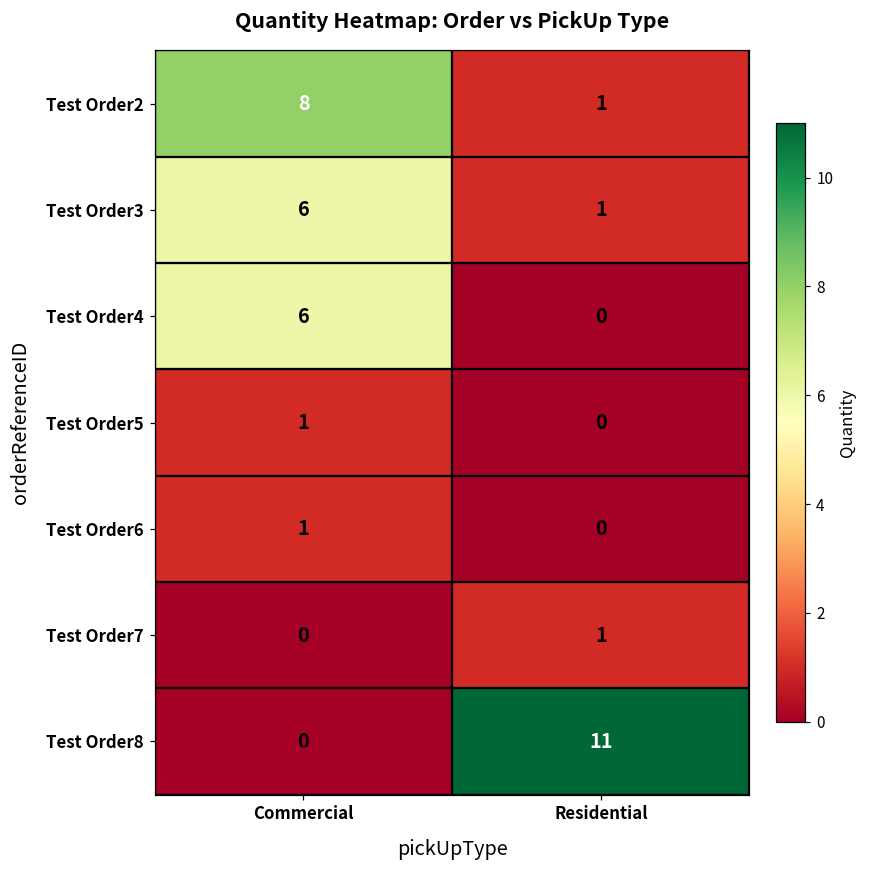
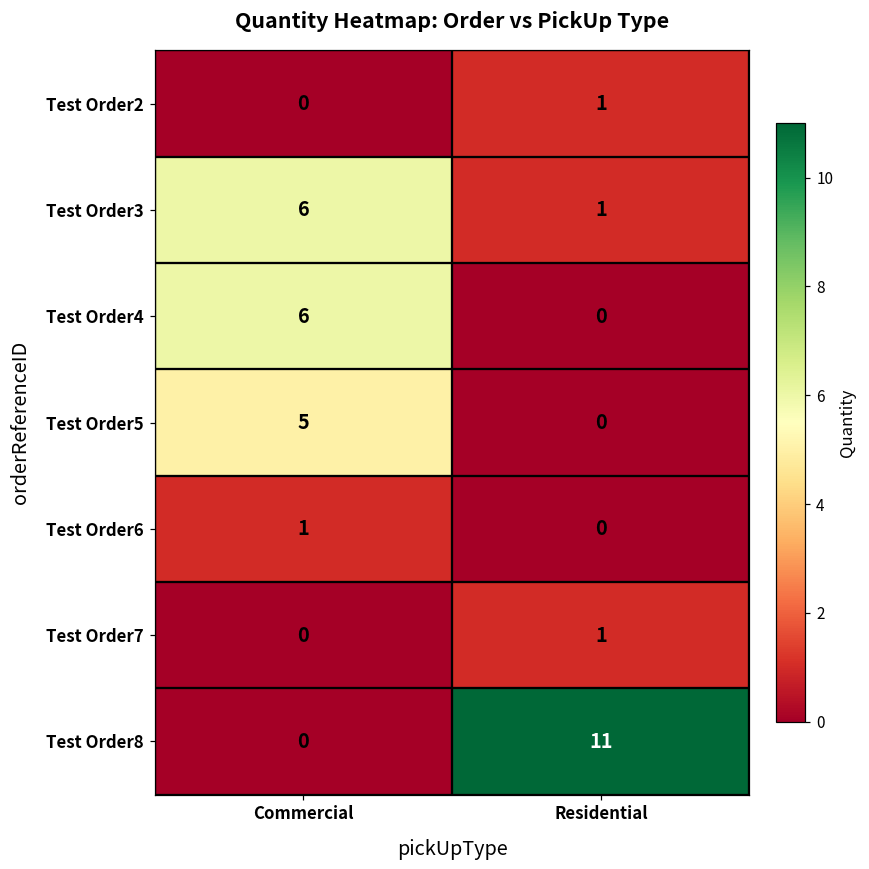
  {
    "Test Order2": {
-     "Commercial": 8,
+     "Commercial": 0,
      "Residential": 1
    },
    "Test Order3": {
      "Commercial": 6,
      "Residential": 1
    },
    "Test Order4": {
      "Commercial": 6,
      "Residential": 0
    },
    "Test Order5": {
-     "Commercial": 1,
+     "Commercial": 5,
      "Residential": 0
    },
    "Test Order6": {
      "Commercial": 1,
      "Residential": 0
    },
    "Test Order7": {
      "Commercial": 0,
      "Residential": 1
    },
    "Test Order8": {
      "Commercial": 0,
      "Residential": 11
    }
  }
